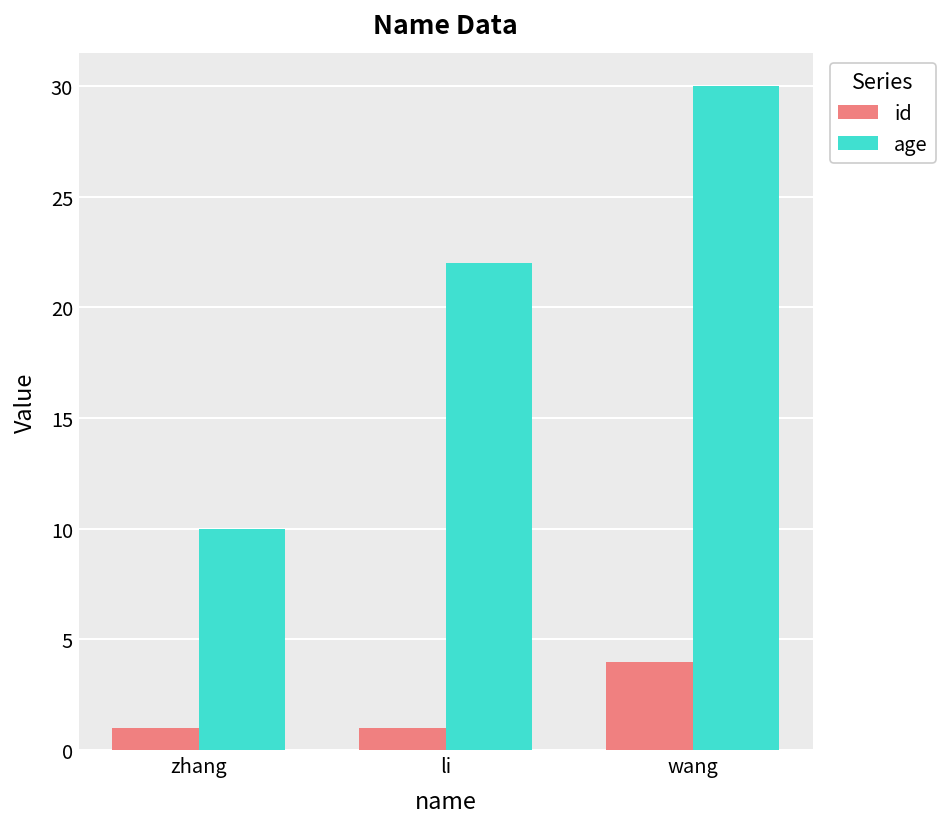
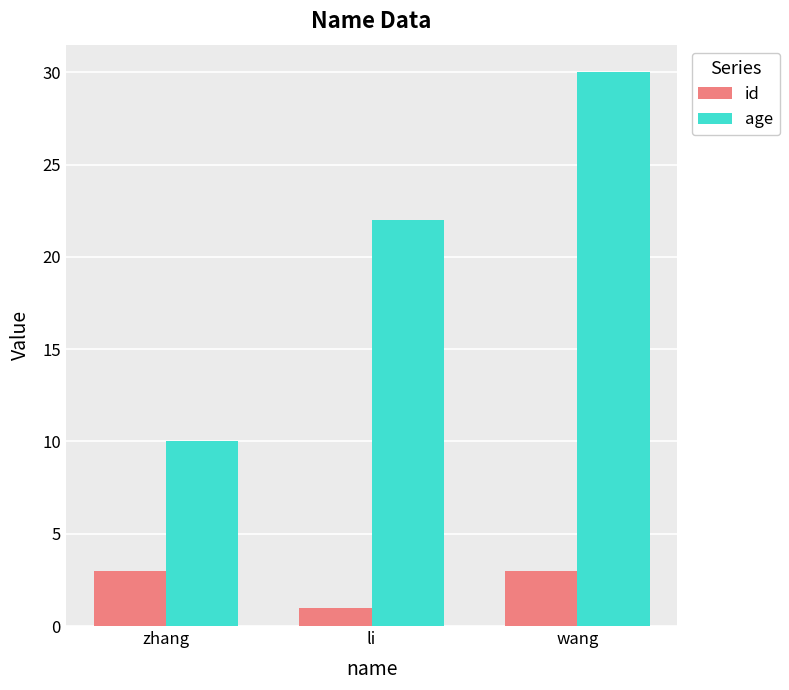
  {
    "id": {
-     "zhang": 1,
+     "zhang": 3,
      "li": 1,
-     "wang": 4
+     "wang": 3
    },
    "age": {
      "zhang": 10,
      "li": 22,
      "wang": 30
    }
  }
